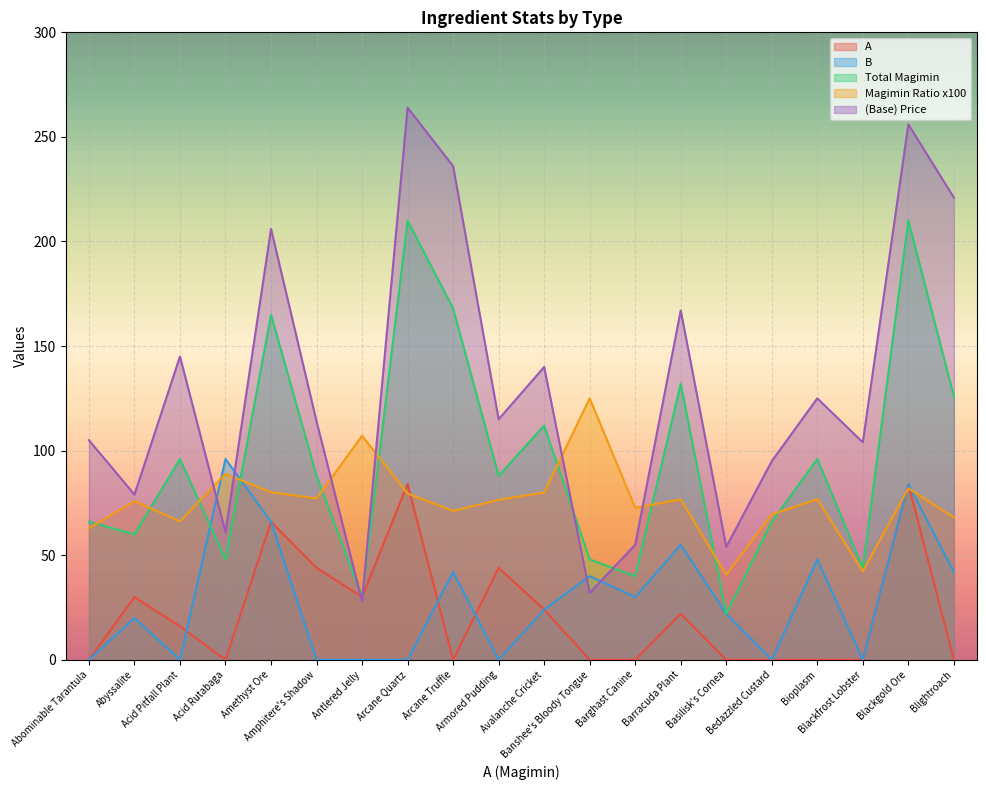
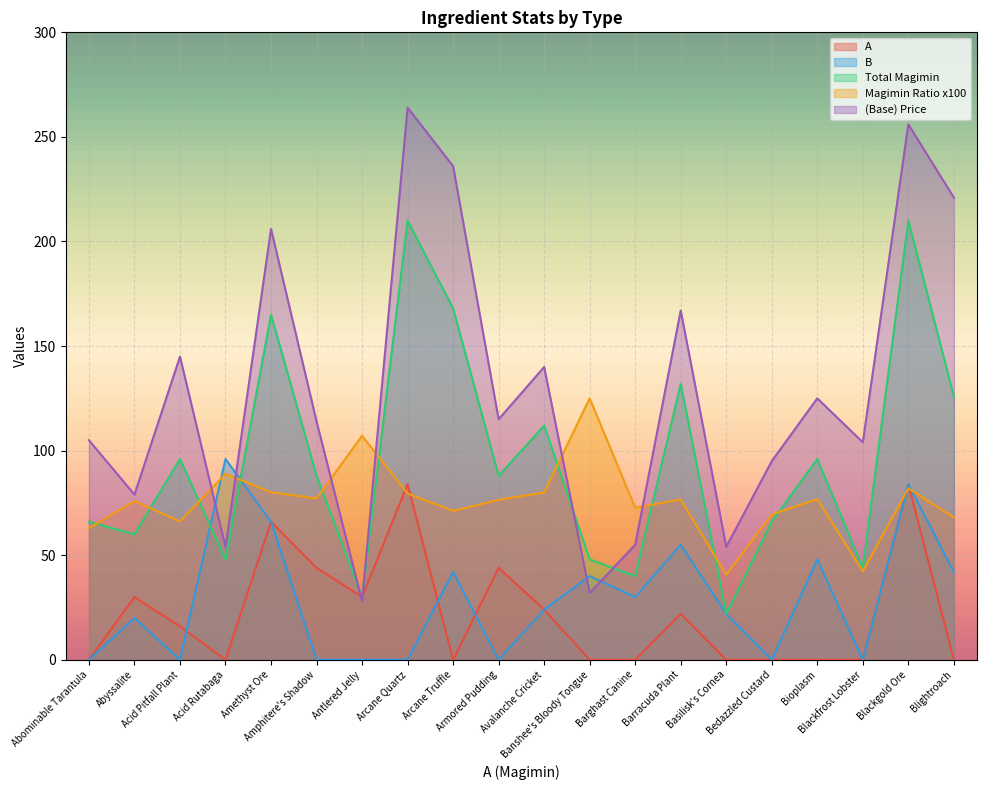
  {
    "B": {
      "Abyssalite": 20,
      "Acid Pitfall Plant": 0,
      "Acid Rutabaga": 96,
      "Amphitere's Shadow": 0,
      "Antlered Jelly": 0,
      "Arcane Quartz": 0,
      "Arcane Truffle": 42,
      "Armored Pudding": 0,
      "Banshee's Bloody Tongue": 40,
      "Barghast Canine": 30,
      "Barracuda Plant": 55,
      "Bioplasm": 48,
      "Blightroach": 42
    },
    "Total Magimin": {
      "Abominable Tarantula": 66,
      "Abyssalite": 60,
      "Acid Pitfall Plant": 96,
      "Acid Rutabaga": 48,
      "Amethyst Ore": 165,
      "Amphitere's Shadow": 88,
      "Arcane Quartz": 210,
      "Arcane Truffle": 168,
      "Armored Pudding": 88,
      "Avalanche Cricket": 112,
      "Banshee's Bloody Tongue": 48,
      "Barghast Canine": 40,
      "Barracuda Plant": 132,
      "Bedazzled Custard": 66,
      "Bioplasm": 96,
      "Blackfrost Lobster": 44,
      "Blackgold Ore": 210,
      "Blightroach": 126
    },
    "(Base) Price": {
      "Abominable Tarantula": 105,
      "Abyssalite": 79,
      "Acid Pitfall Plant": 145,
-     "Acid Rutabaga": 61,
+     "Acid Rutabaga": 54,
      "Amethyst Ore": 206,
      "Amphitere's Shadow": 114,
      "Antlered Jelly": 28,
      "Arcane Quartz": 264,
      "Arcane Truffle": 236,
      "Armored Pudding": 115,
      "Avalanche Cricket": 140,
      "Banshee's Bloody Tongue": 32,
      "Barghast Canine": 55,
      "Barracuda Plant": 167,
      "Basilisk's Cornea": 54,
      "Bedazzled Custard": 95,
      "Bioplasm": 125,
      "Blackfrost Lobster": 104,
      "Blackgold Ore": 256,
      "Blightroach": 221
    }
  }
